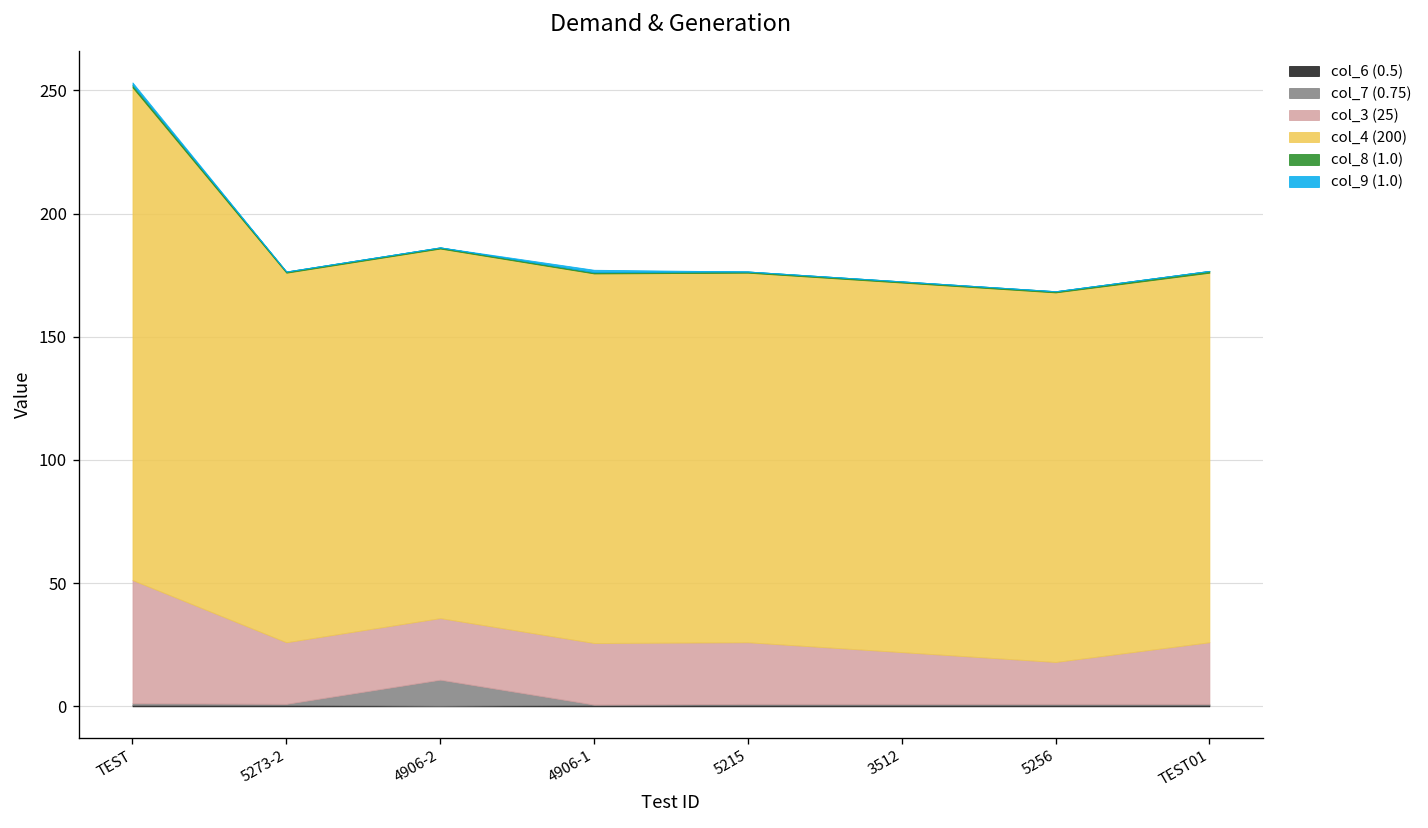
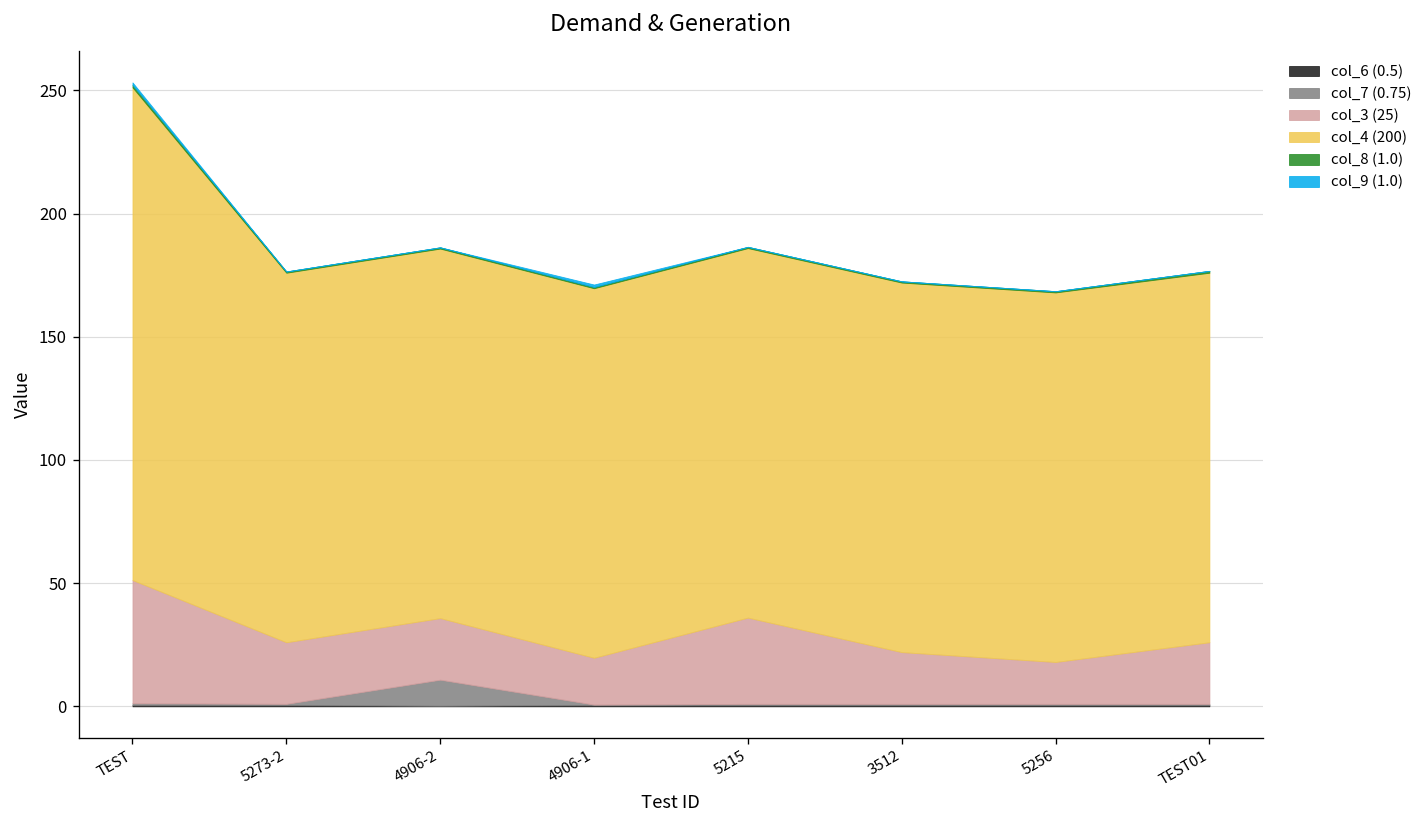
  {
    "col_7 (0.75)": {
      "4906-2": 11
    },
    "col_3 (25)": {
      "TEST": 50,
      "5273-2": 25,
      "4906-2": 25,
-     "4906-1": 25,
-     "5215": 25,
+     "4906-1": 19,
+     "5215": 35,
      "3512": 21,
      "5256": 17,
      "TEST01": 25
    }
  }
